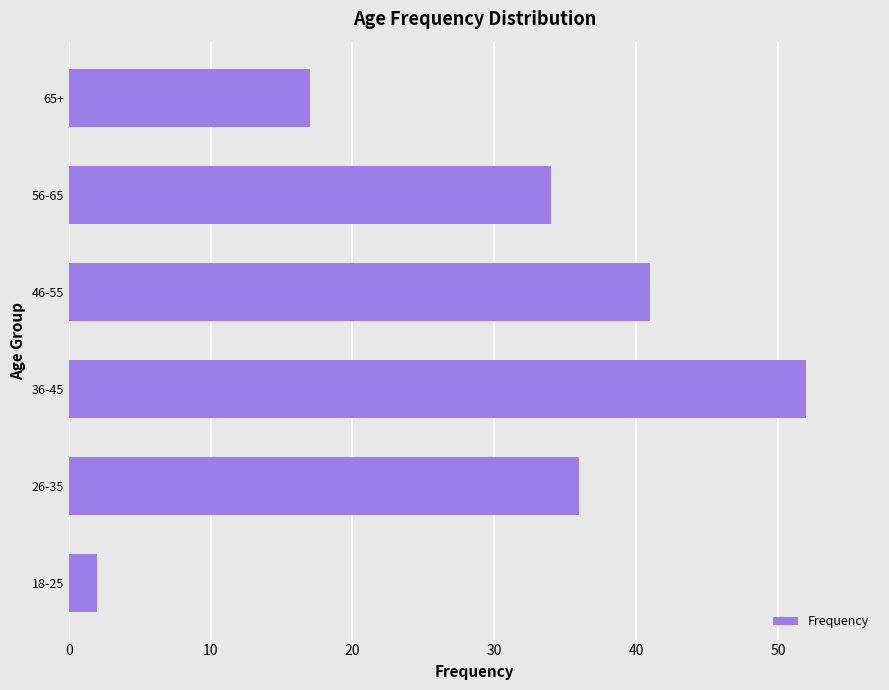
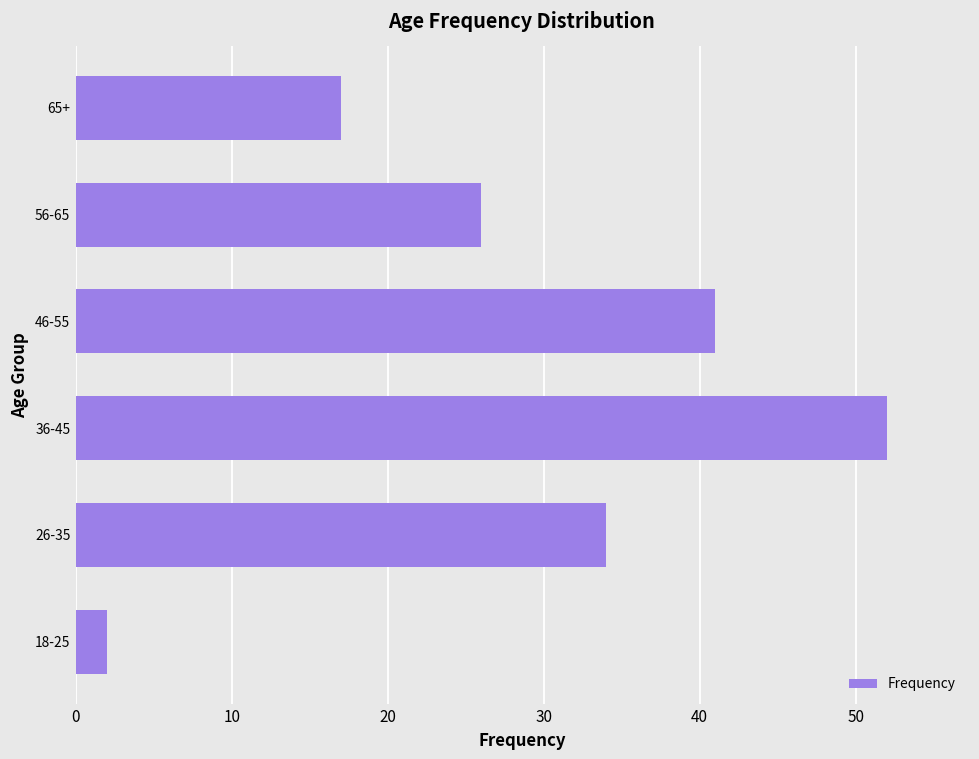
  {
    "65+": 17,
-   "56-65": 34,
+   "56-65": 26,
    "46-55": 41,
    "36-45": 52,
-   "26-35": 36,
+   "26-35": 34,
    "18-25": 2
  }
